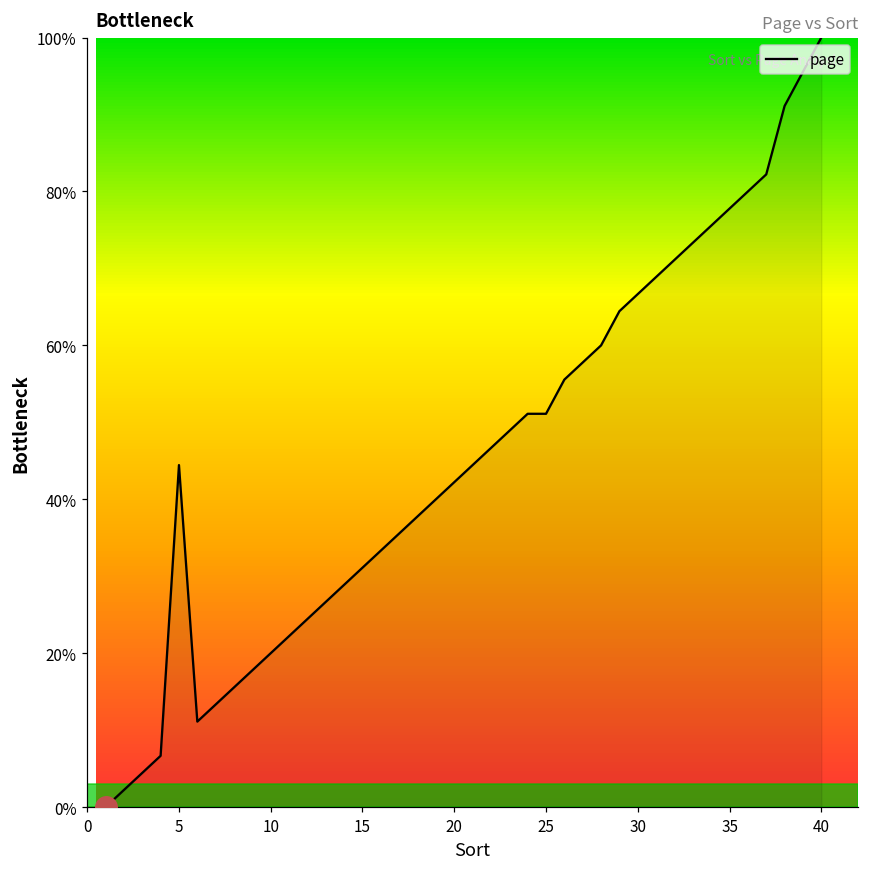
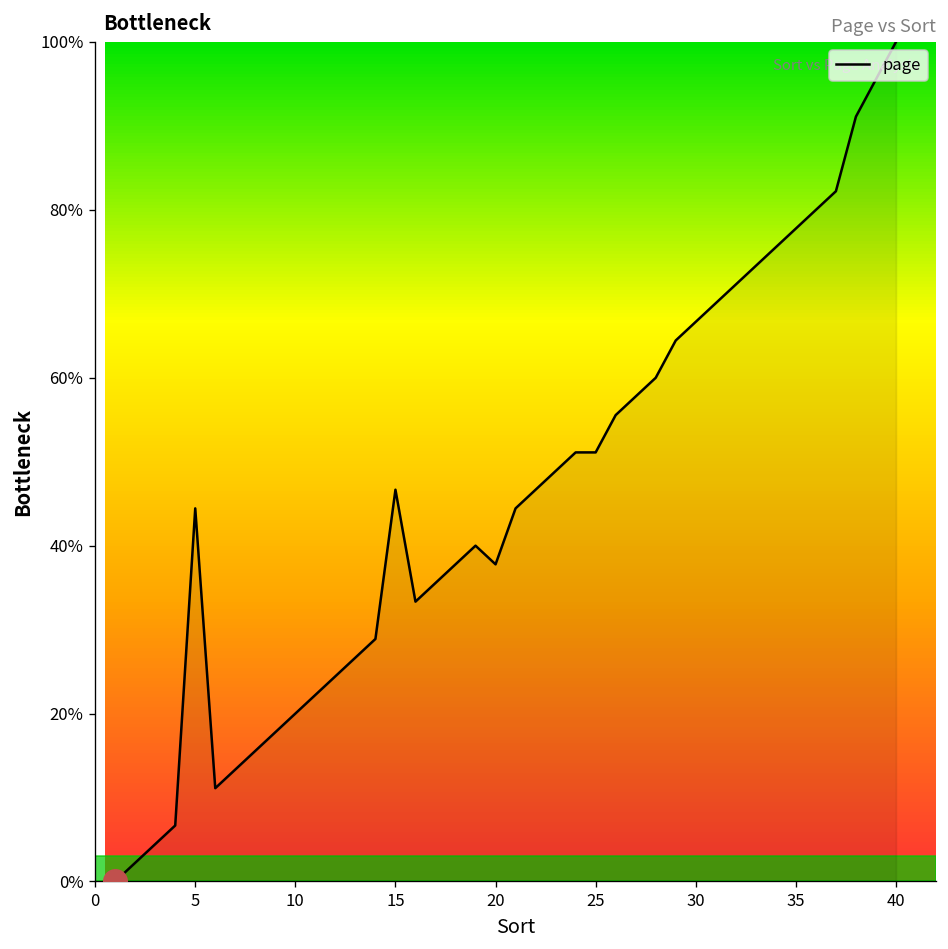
  {
    "page": {
      "5": "44%",
      "10": "20%",
-     "15": "31%",
-     "20": "42%",
+     "15": "47%",
+     "20": "38%",
      "25": "51%",
      "30": "67%",
      "35": "78%",
      "40": "100%"
    }
  }
